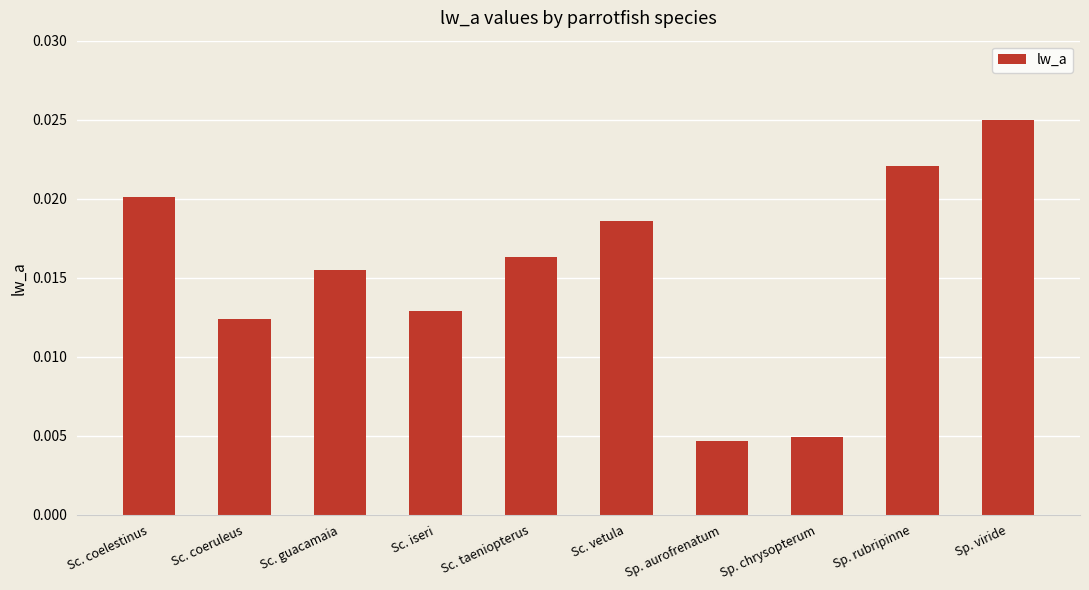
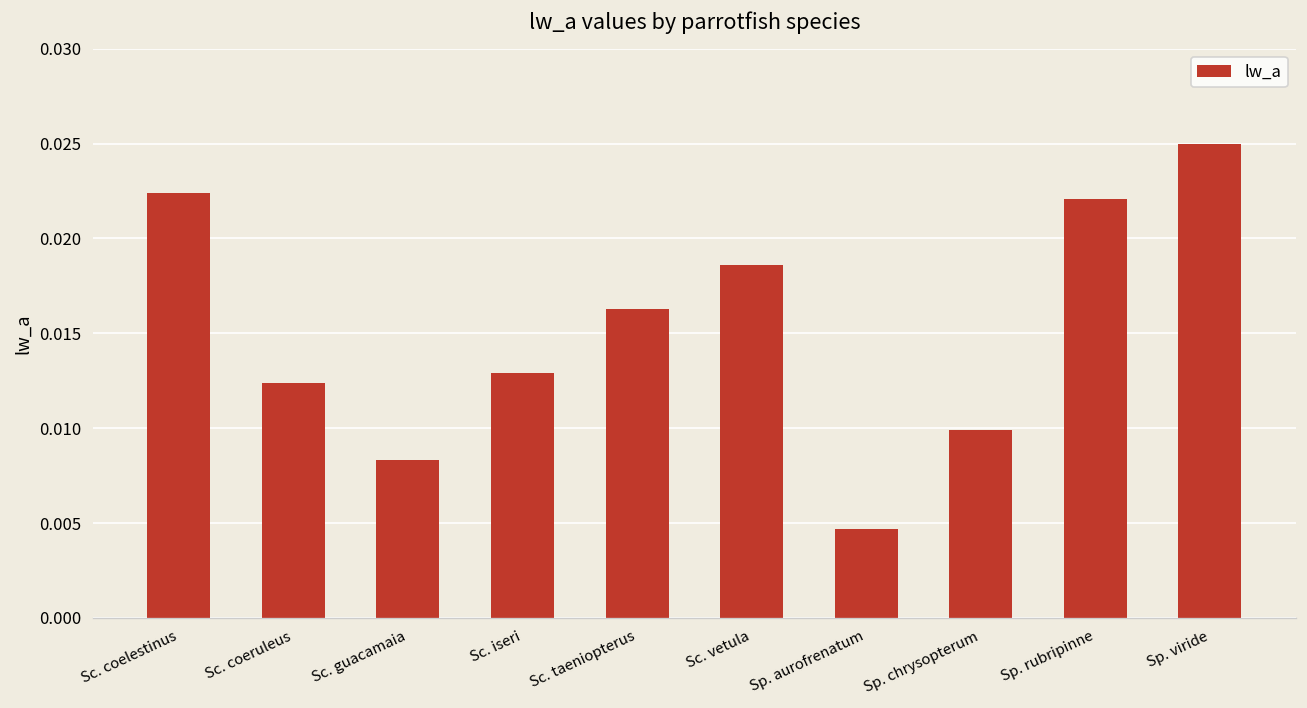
  {
-   "Sc. coelestinus": 0.0201,
+   "Sc. coelestinus": 0.0224,
    "Sc. coeruleus": 0.0124,
-   "Sc. guacamaia": 0.0155,
+   "Sc. guacamaia": 0.0083,
    "Sc. iseri": 0.0129,
    "Sc. taeniopterus": 0.0163,
    "Sc. vetula": 0.0186,
    "Sp. aurofrenatum": 0.0047,
-   "Sp. chrysopterum": 0.0049,
+   "Sp. chrysopterum": 0.0099,
    "Sp. rubripinne": 0.0221,
    "Sp. viride": 0.0250
  }
